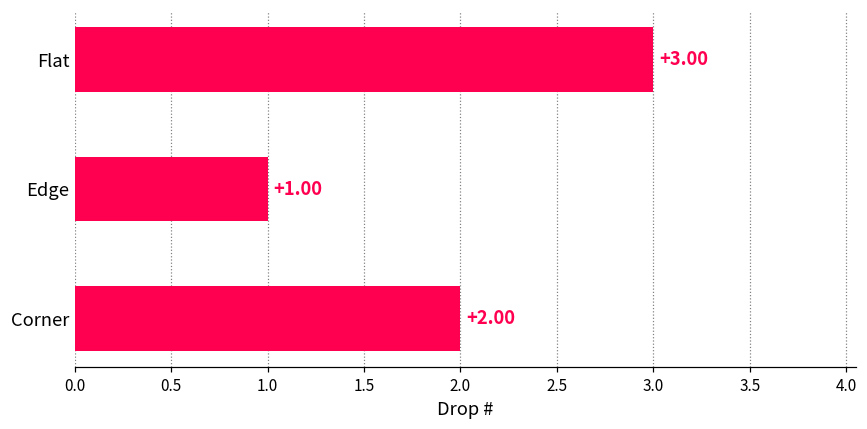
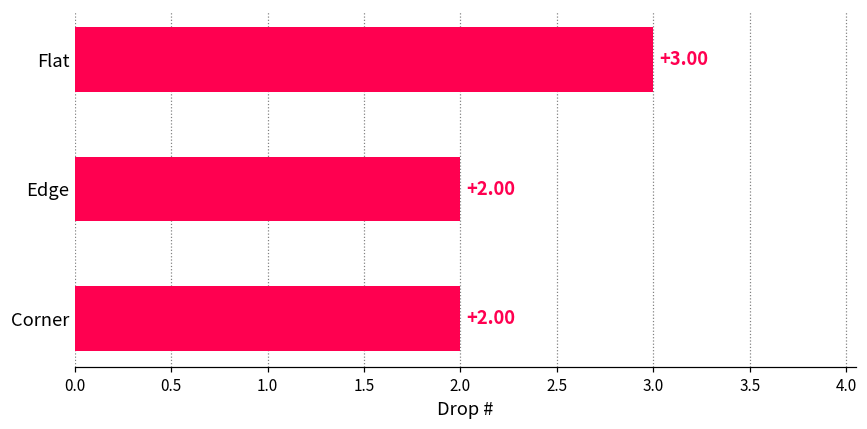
  {
    "Flat": "+3.00",
-   "Edge": "+1.00",
+   "Edge": "+2.00",
    "Corner": "+2.00"
  }
